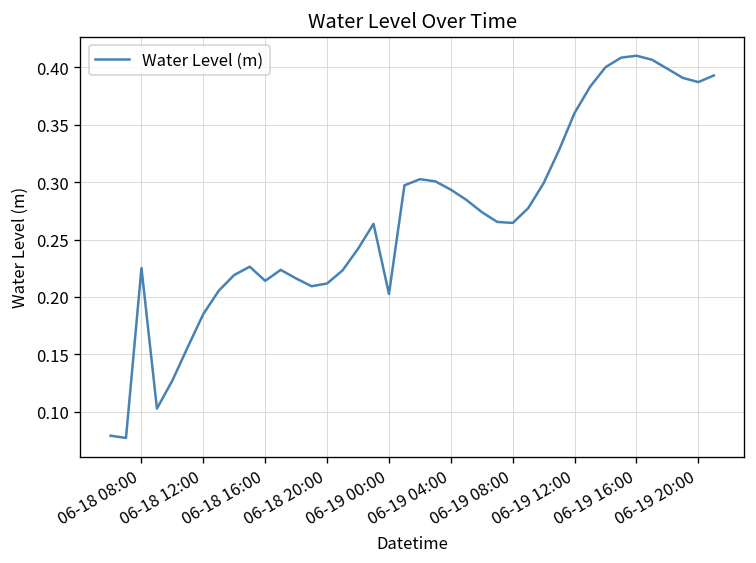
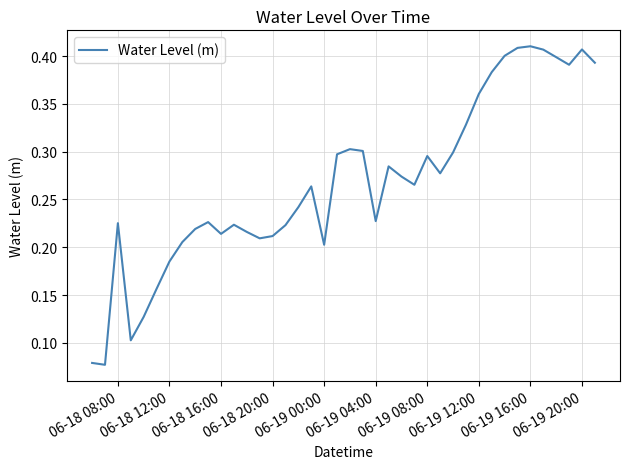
  {
    "06-18 08:00": 0.23,
    "06-18 12:00": 0.19,
    "06-18 16:00": 0.21,
    "06-18 20:00": 0.21,
    "06-19 00:00": 0.20,
-   "06-19 04:00": 0.29,
-   "06-19 08:00": 0.26,
+   "06-19 04:00": 0.23,
+   "06-19 08:00": 0.30,
    "06-19 12:00": 0.36,
    "06-19 16:00": 0.41,
-   "06-19 20:00": 0.39
+   "06-19 20:00": 0.41
  }
